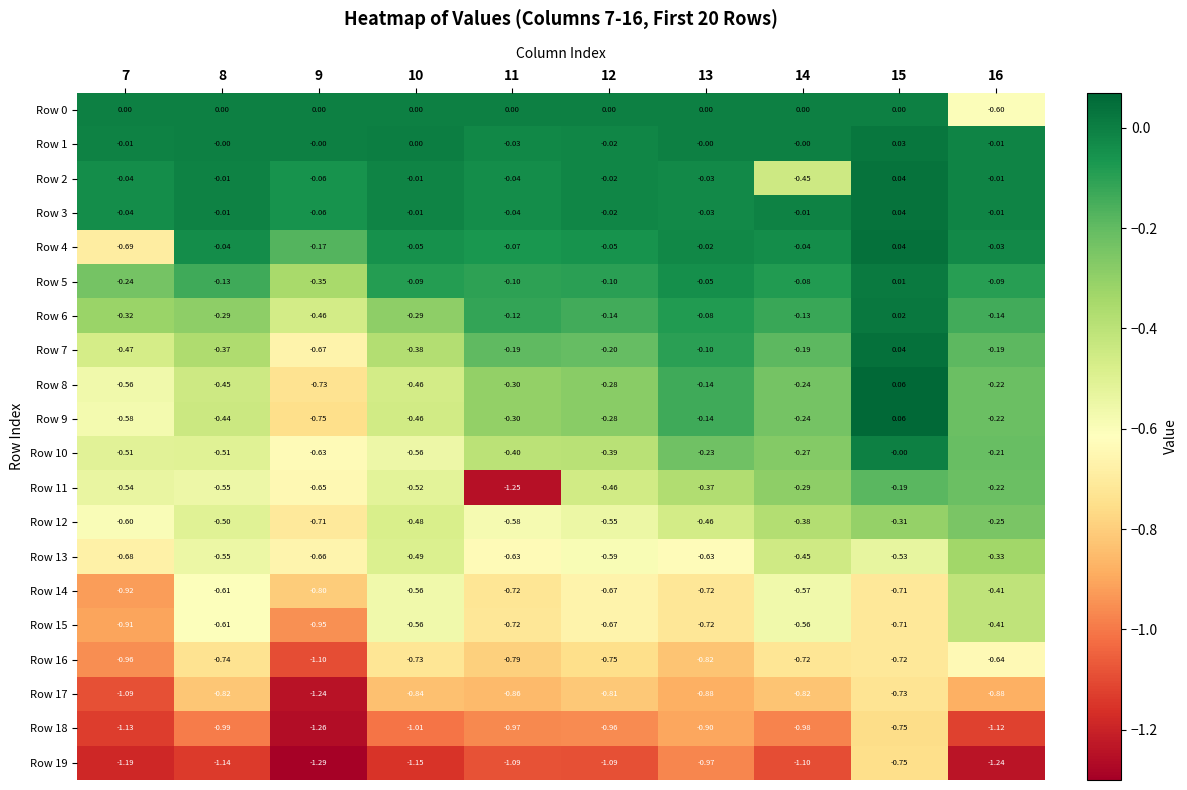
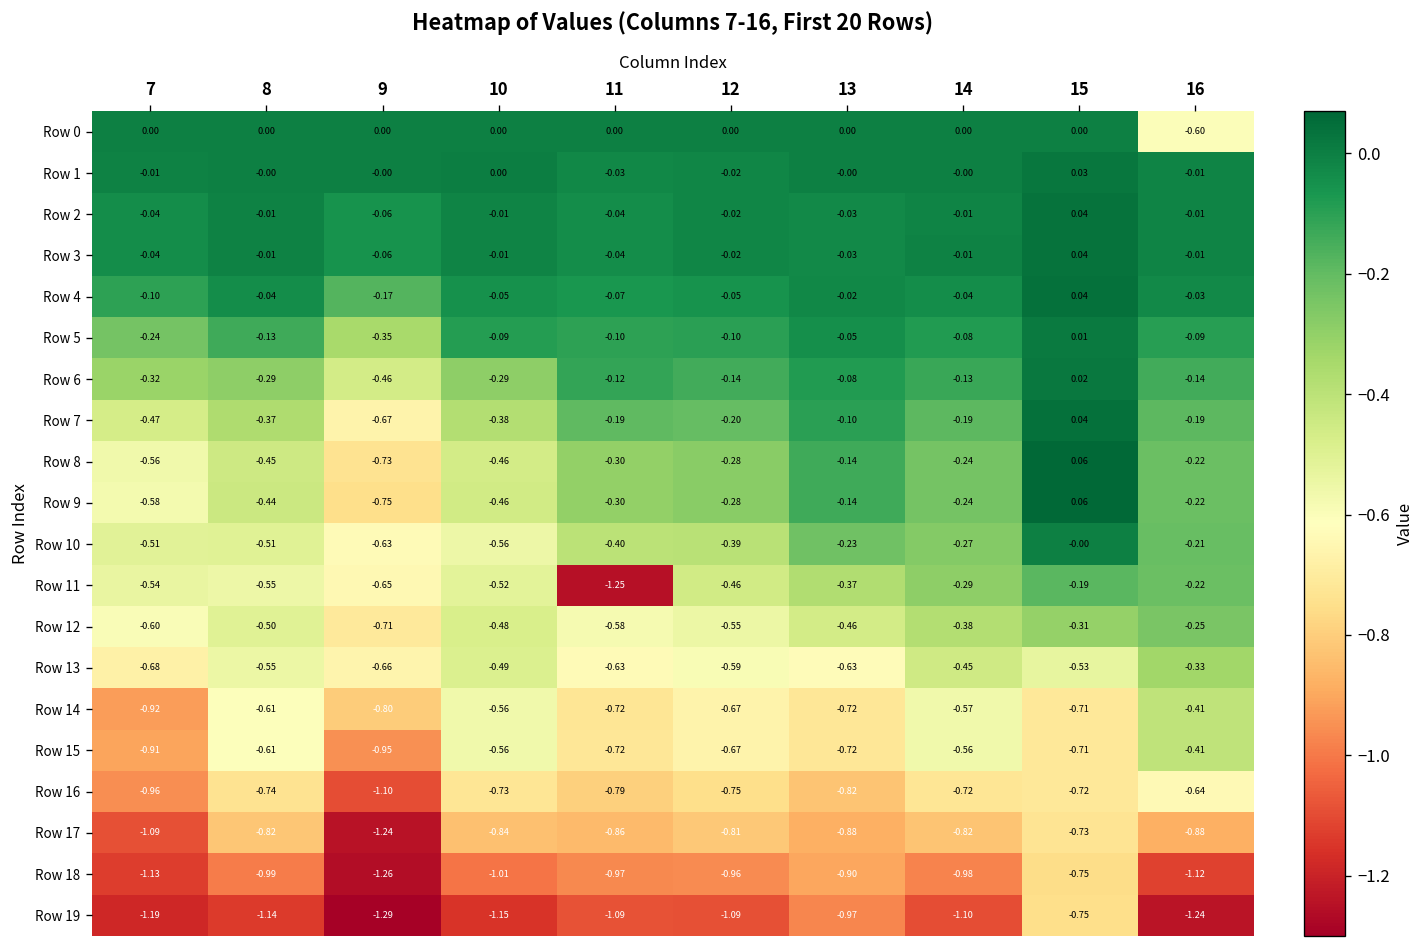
  {
    "Row 0": {
      "7": 0.00,
      "8": 0.00,
      "9": 0.00,
      "10": 0.00,
      "11": 0.00,
      "12": 0.00,
      "13": 0.00,
      "14": 0.00,
      "15": 0.00,
      "16": -0.60
    },
    "Row 1": {
      "7": -0.01,
      "8": -0.00,
      "9": -0.00,
      "10": 0.00,
      "11": -0.03,
      "12": -0.02,
      "13": -0.00,
      "14": -0.00,
      "15": 0.03,
      "16": -0.01
    },
    "Row 2": {
      "7": -0.04,
      "8": -0.01,
      "9": -0.06,
      "10": -0.01,
      "11": -0.04,
      "12": -0.02,
      "13": -0.03,
-     "14": -0.45,
+     "14": -0.01,
      "15": 0.04,
      "16": -0.01
    },
    "Row 3": {
      "7": -0.04,
      "8": -0.01,
      "9": -0.06,
      "10": -0.01,
      "11": -0.04,
      "12": -0.02,
      "13": -0.03,
      "14": -0.01,
      "15": 0.04,
      "16": -0.01
    },
    "Row 4": {
-     "7": -0.69,
+     "7": -0.10,
      "8": -0.04,
      "9": -0.17,
      "10": -0.05,
      "11": -0.07,
      "12": -0.05,
      "13": -0.02,
      "14": -0.04,
      "15": 0.04,
      "16": -0.03
    },
    "Row 5": {
      "7": -0.24,
      "8": -0.13,
      "9": -0.35,
      "10": -0.09,
      "11": -0.10,
      "12": -0.10,
      "13": -0.05,
      "14": -0.08,
      "15": 0.01,
      "16": -0.09
    },
    "Row 6": {
      "7": -0.32,
      "8": -0.29,
      "9": -0.46,
      "10": -0.29,
      "11": -0.12,
      "12": -0.14,
      "13": -0.08,
      "14": -0.13,
      "15": 0.02,
      "16": -0.14
    },
    "Row 7": {
      "7": -0.47,
      "8": -0.37,
      "9": -0.67,
      "10": -0.38,
      "11": -0.19,
      "12": -0.20,
      "13": -0.10,
      "14": -0.19,
      "15": 0.04,
      "16": -0.19
    },
    "Row 8": {
      "7": -0.56,
      "8": -0.45,
      "9": -0.73,
      "10": -0.46,
      "11": -0.30,
      "12": -0.28,
      "13": -0.14,
      "14": -0.24,
      "15": 0.06,
      "16": -0.22
    },
    "Row 9": {
      "7": -0.58,
      "8": -0.44,
      "9": -0.75,
      "10": -0.46,
      "11": -0.30,
      "12": -0.28,
      "13": -0.14,
      "14": -0.24,
      "15": 0.06,
      "16": -0.22
    },
    "Row 10": {
      "7": -0.51,
      "8": -0.51,
      "9": -0.63,
      "10": -0.56,
      "11": -0.40,
      "12": -0.39,
      "13": -0.23,
      "14": -0.27,
      "15": -0.00,
      "16": -0.21
    },
    "Row 11": {
      "7": -0.54,
      "8": -0.55,
      "9": -0.65,
      "10": -0.52,
      "11": -1.25,
      "12": -0.46,
      "13": -0.37,
      "14": -0.29,
      "15": -0.19,
      "16": -0.22
    },
    "Row 12": {
      "7": -0.60,
      "8": -0.50,
      "9": -0.71,
      "10": -0.48,
      "11": -0.58,
      "12": -0.55,
      "13": -0.46,
      "14": -0.38,
      "15": -0.31,
      "16": -0.25
    },
    "Row 13": {
      "7": -0.68,
      "8": -0.55,
      "9": -0.66,
      "10": -0.49,
      "11": -0.63,
      "12": -0.59,
      "13": -0.63,
      "14": -0.45,
      "15": -0.53,
      "16": -0.33
    },
    "Row 14": {
      "7": -0.92,
      "8": -0.61,
      "9": -0.80,
      "10": -0.56,
      "11": -0.72,
      "12": -0.67,
      "13": -0.72,
      "14": -0.57,
      "15": -0.71,
      "16": -0.41
    },
    "Row 15": {
      "7": -0.91,
      "8": -0.61,
      "9": -0.95,
      "10": -0.56,
      "11": -0.72,
      "12": -0.67,
      "13": -0.72,
      "14": -0.56,
      "15": -0.71,
      "16": -0.41
    },
    "Row 16": {
      "7": -0.96,
      "8": -0.74,
      "9": -1.10,
      "10": -0.73,
      "11": -0.79,
      "12": -0.75,
      "13": -0.82,
      "14": -0.72,
      "15": -0.72,
      "16": -0.64
    },
    "Row 17": {
      "7": -1.09,
      "8": -0.82,
      "9": -1.24,
      "10": -0.84,
      "11": -0.86,
      "12": -0.81,
      "13": -0.88,
      "14": -0.82,
      "15": -0.73,
      "16": -0.88
    },
    "Row 18": {
      "7": -1.13,
      "8": -0.99,
      "9": -1.26,
      "10": -1.01,
      "11": -0.97,
      "12": -0.96,
      "13": -0.90,
      "14": -0.98,
      "15": -0.75,
      "16": -1.12
    },
    "Row 19": {
      "7": -1.19,
      "8": -1.14,
      "9": -1.29,
      "10": -1.15,
      "11": -1.09,
      "12": -1.09,
      "13": -0.97,
      "14": -1.10,
      "15": -0.75,
      "16": -1.24
    }
  }
